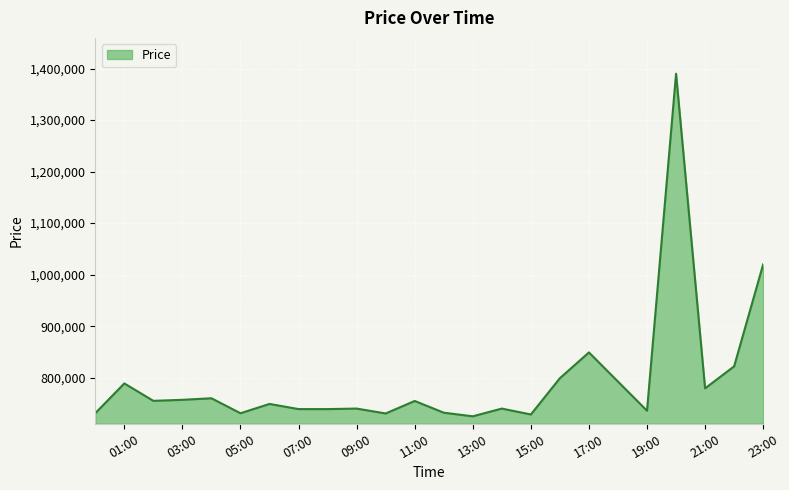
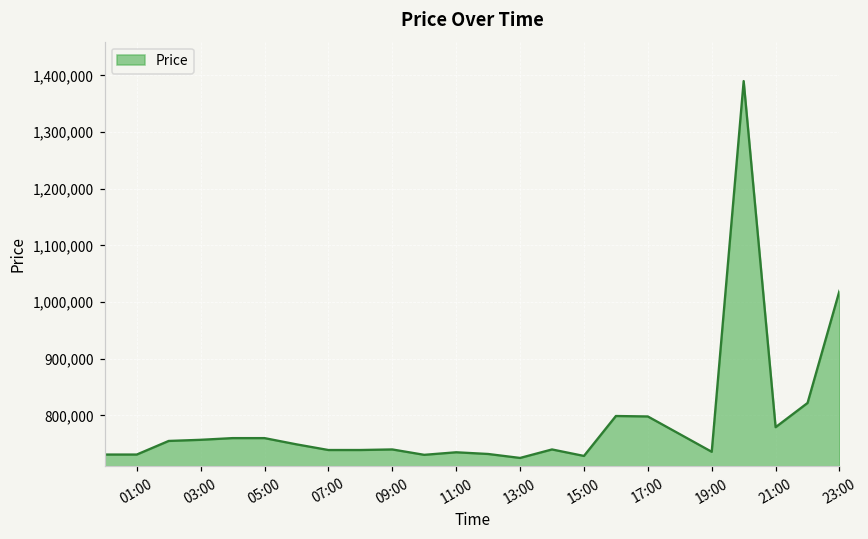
  {
-   "01:00": "790,000",
+   "01:00": "730,000",
    "03:00": "760,000",
-   "05:00": "730,000",
+   "05:00": "760,000",
    "07:00": "740,000",
    "09:00": "740,000",
-   "11:00": "750,000",
+   "11:00": "740,000",
    "13:00": "730,000",
    "15:00": "730,000",
-   "17:00": "850,000",
+   "17:00": "800,000",
    "19:00": "740,000",
    "21:00": "780,000",
    "23:00": "1,020,000"
  }
